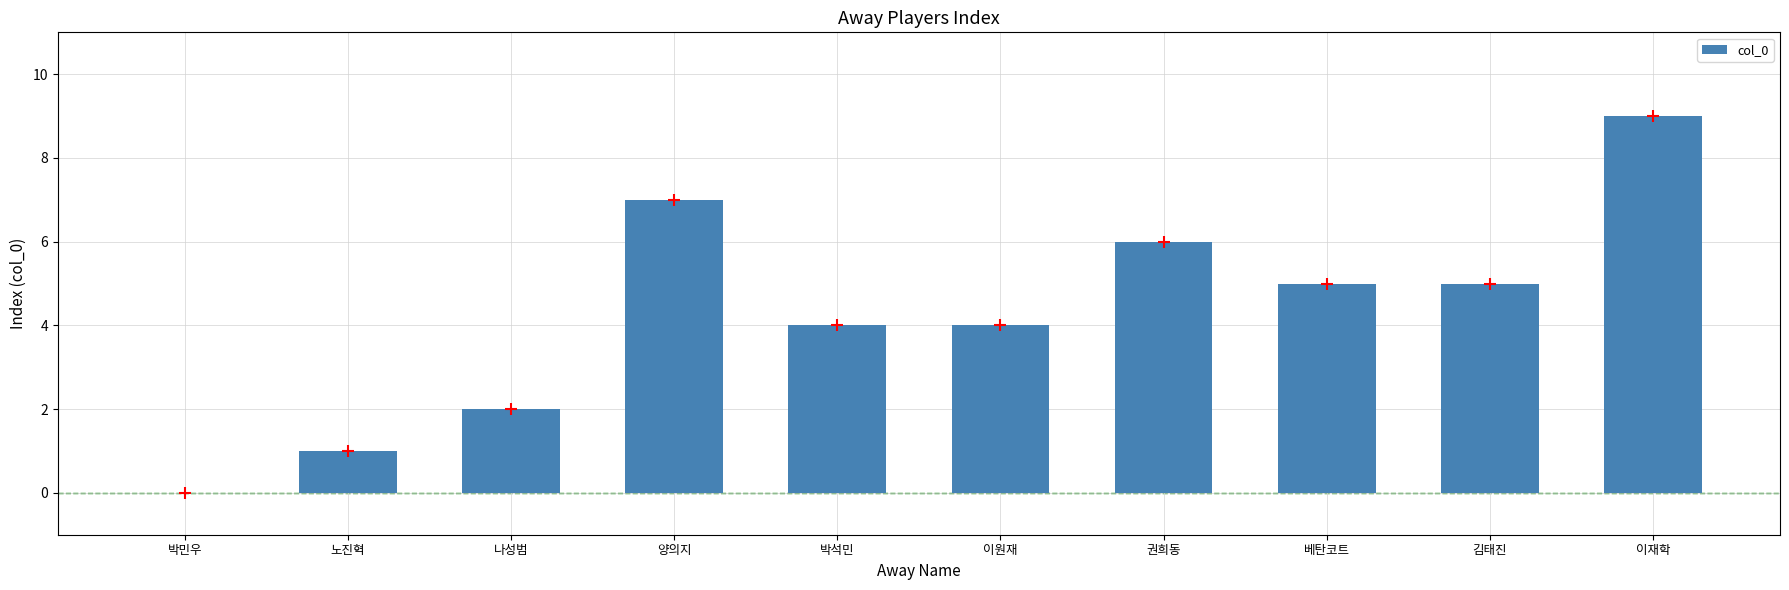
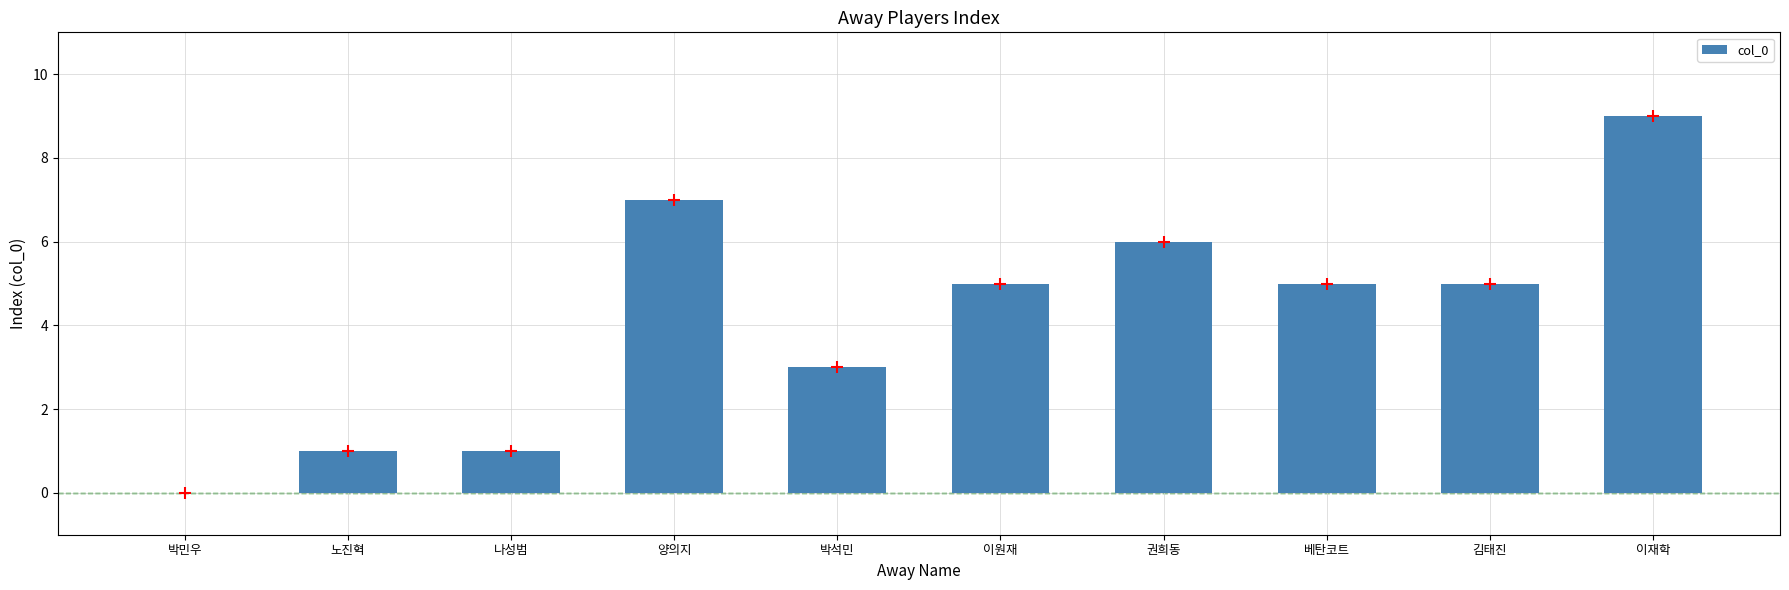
  {
    "박민우": 0,
    "노진혁": 1,
-   "나성범": 2,
+   "나성범": 1,
    "양의지": 7,
-   "박석민": 4,
-   "이원재": 4,
+   "박석민": 3,
+   "이원재": 5,
    "권희동": 6,
    "베탄코트": 5,
    "김태진": 5,
    "이재학": 9
  }
